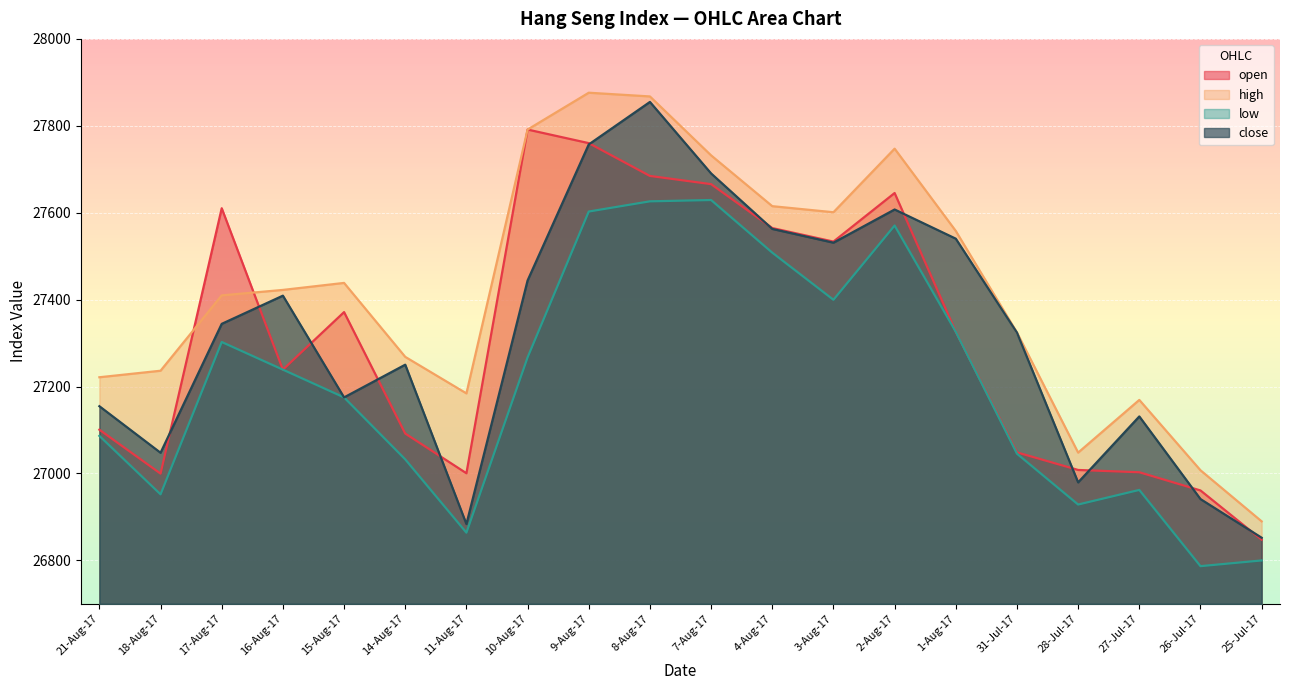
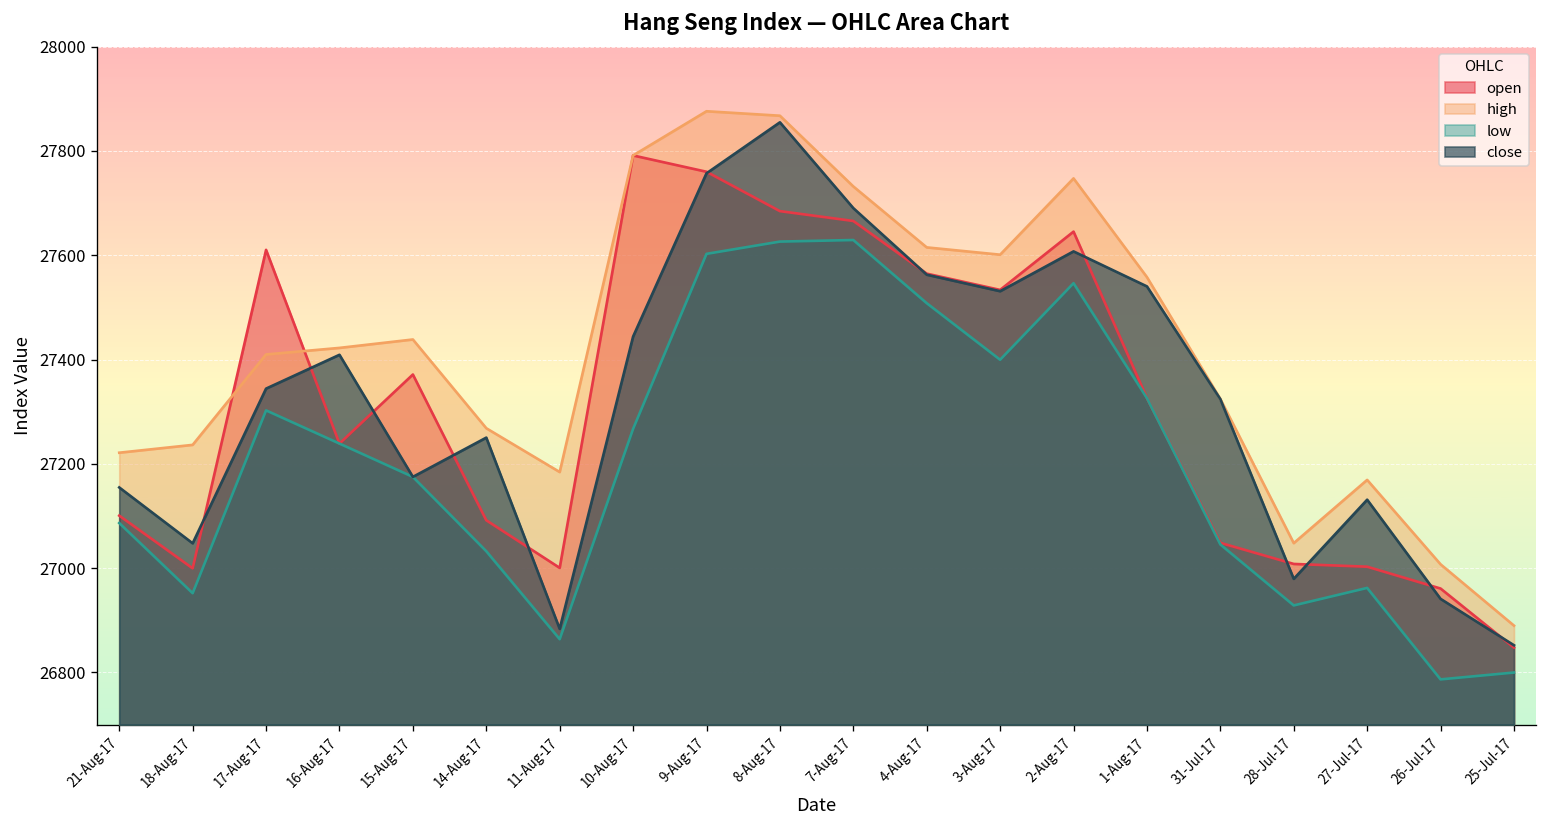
  {
    "open": {
      "21-Aug-17": 27100,
      "18-Aug-17": 27000,
      "17-Aug-17": 27610,
      "15-Aug-17": 27370,
      "14-Aug-17": 27090,
      "11-Aug-17": 27000,
      "8-Aug-17": 27680,
      "7-Aug-17": 27670,
      "2-Aug-17": 27650,
      "28-Jul-17": 27010,
      "27-Jul-17": 27000,
      "26-Jul-17": 26960
    },
    "high": {
      "21-Aug-17": 27220,
      "18-Aug-17": 27240,
      "17-Aug-17": 27410,
      "16-Aug-17": 27420,
      "15-Aug-17": 27440,
      "14-Aug-17": 27270,
      "11-Aug-17": 27180,
      "9-Aug-17": 27880,
      "8-Aug-17": 27870,
      "7-Aug-17": 27730,
      "4-Aug-17": 27620,
      "3-Aug-17": 27600,
      "2-Aug-17": 27750,
      "1-Aug-17": 27560,
      "28-Jul-17": 27050,
      "27-Jul-17": 27170,
      "26-Jul-17": 27010,
      "25-Jul-17": 26890
    },
    "low": {
      "21-Aug-17": 27090,
      "18-Aug-17": 26950,
      "17-Aug-17": 27300,
      "14-Aug-17": 27030,
      "11-Aug-17": 26860,
      "10-Aug-17": 27270,
      "9-Aug-17": 27600,
      "8-Aug-17": 27630,
      "7-Aug-17": 27630,
      "4-Aug-17": 27510,
      "3-Aug-17": 27400,
-     "2-Aug-17": 27570,
+     "2-Aug-17": 27550,
      "28-Jul-17": 26930,
      "27-Jul-17": 26960,
      "26-Jul-17": 26790,
      "25-Jul-17": 26800
    },
    "close": {
      "21-Aug-17": 27150,
      "18-Aug-17": 27050,
      "17-Aug-17": 27340,
      "16-Aug-17": 27410,
      "14-Aug-17": 27250,
      "11-Aug-17": 26880,
      "10-Aug-17": 27440,
      "8-Aug-17": 27850,
      "7-Aug-17": 27690,
      "2-Aug-17": 27610,
      "1-Aug-17": 27540,
      "28-Jul-17": 26980,
      "27-Jul-17": 27130,
      "26-Jul-17": 26940
    }
  }
